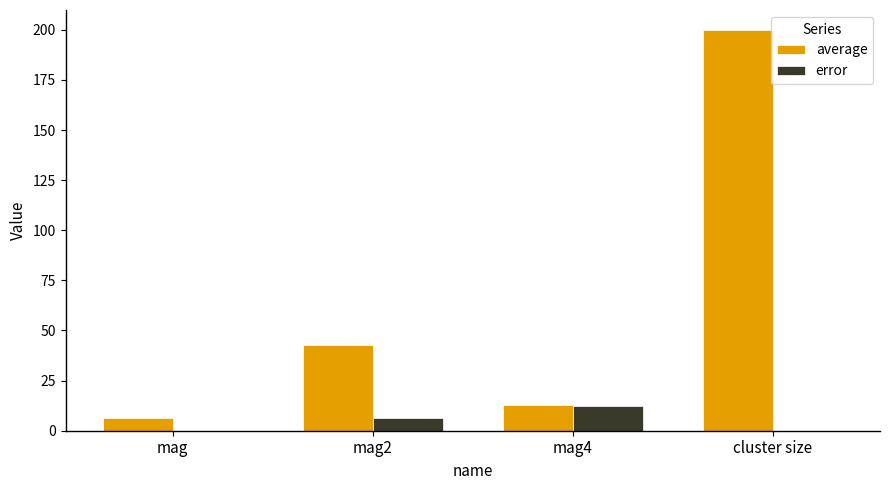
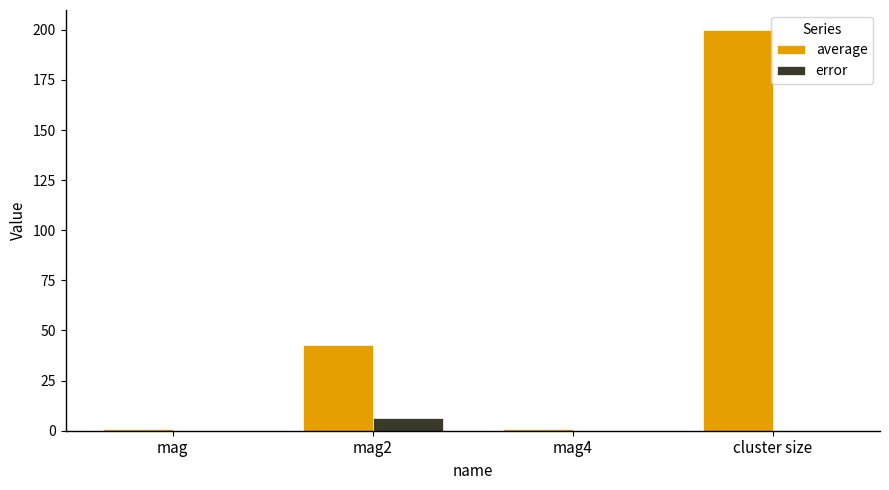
  {
    "average": {
-     "mag": 6,
+     "mag": 1,
      "mag2": 43,
-     "mag4": 13,
+     "mag4": 1,
      "cluster size": 200
    },
    "error": {
      "mag2": 7,
-     "mag4": 12
+     "mag4": 0
    }
  }
